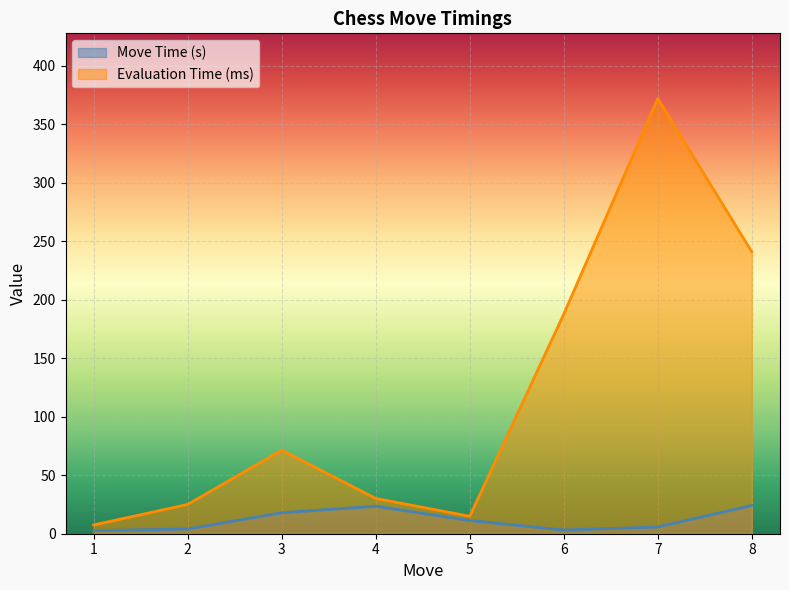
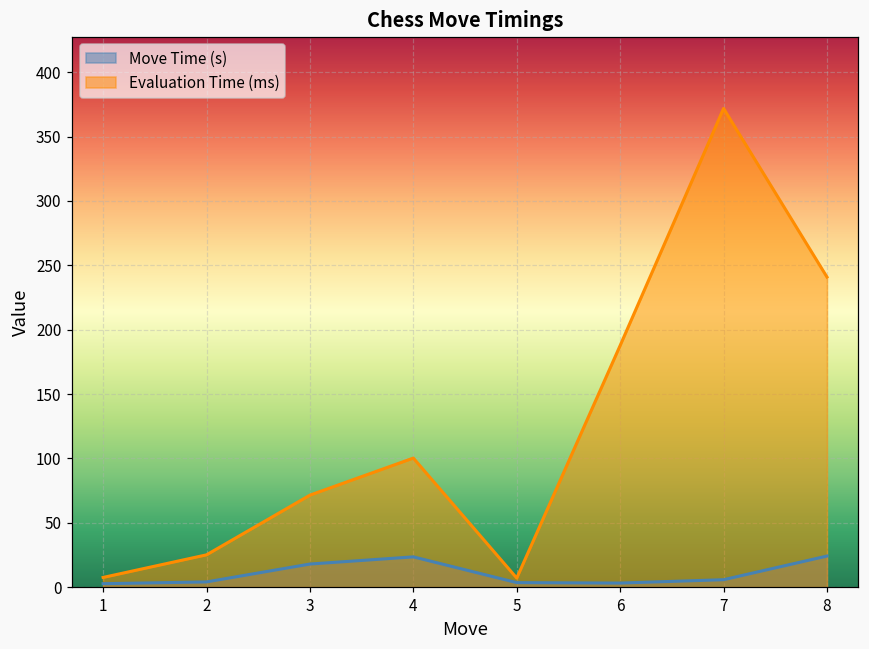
  {
    "Move Time (s)": {
      "1": 3,
      "2": 4,
      "3": 18,
      "4": 23,
-     "5": 11,
+     "5": 3,
      "6": 3,
      "7": 6,
      "8": 24
    },
    "Evaluation Time (ms)": {
      "1": 8,
      "2": 25,
      "3": 71,
-     "4": 30,
-     "5": 15,
+     "4": 100,
+     "5": 7,
      "6": 188,
      "7": 372,
      "8": 241
    }
  }
